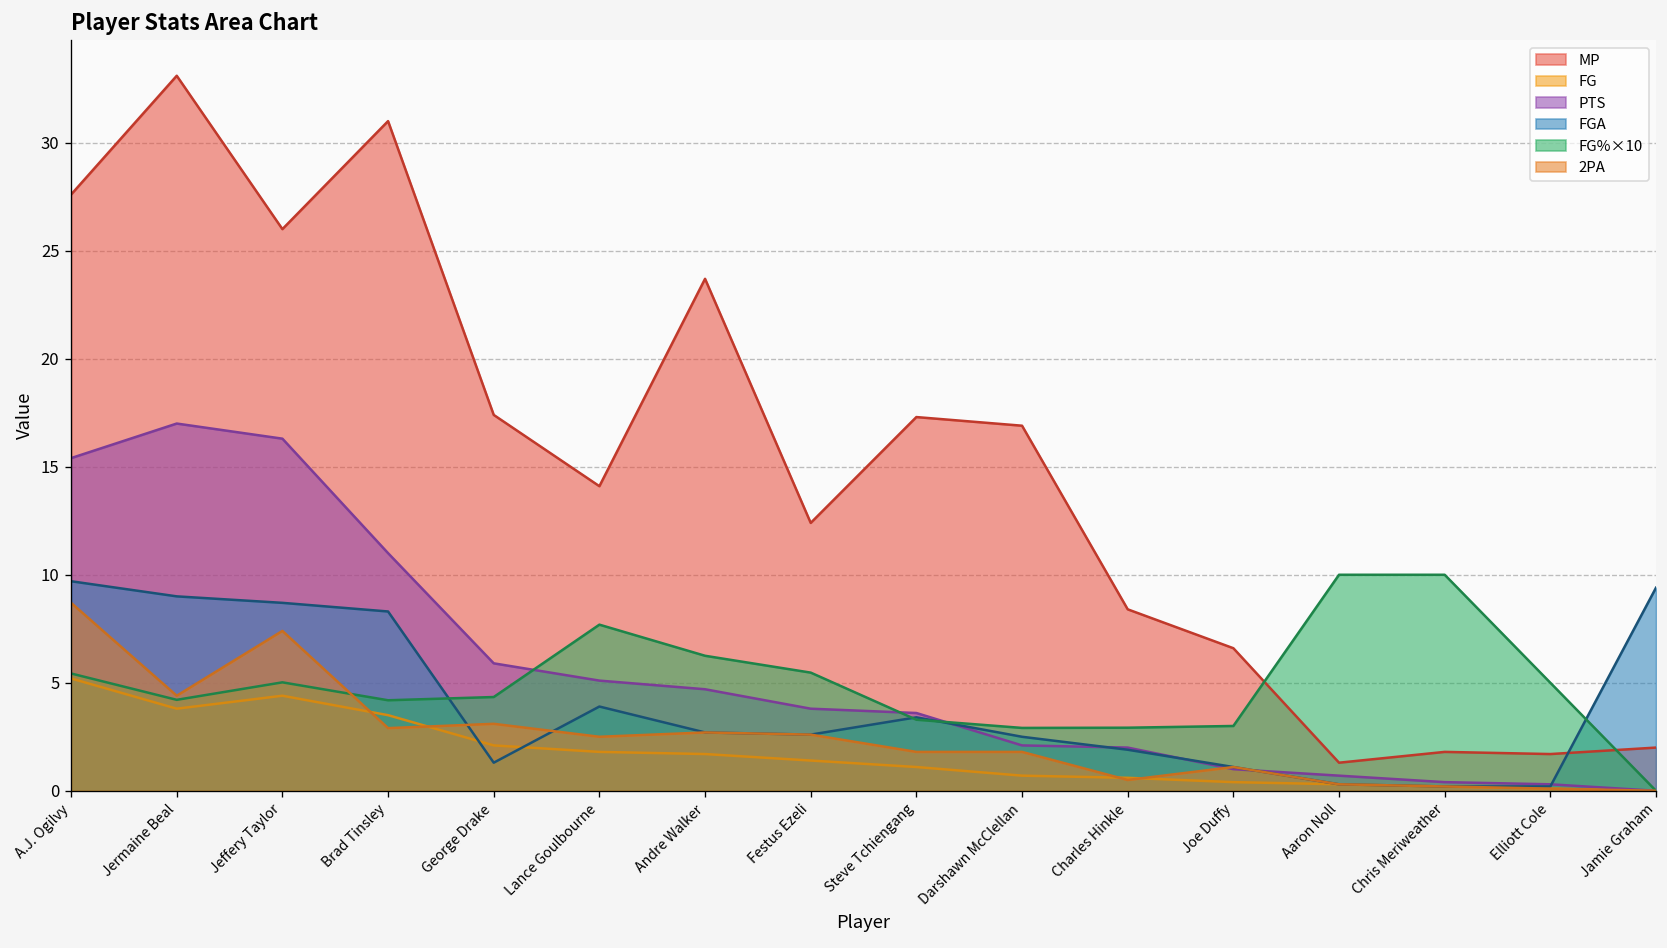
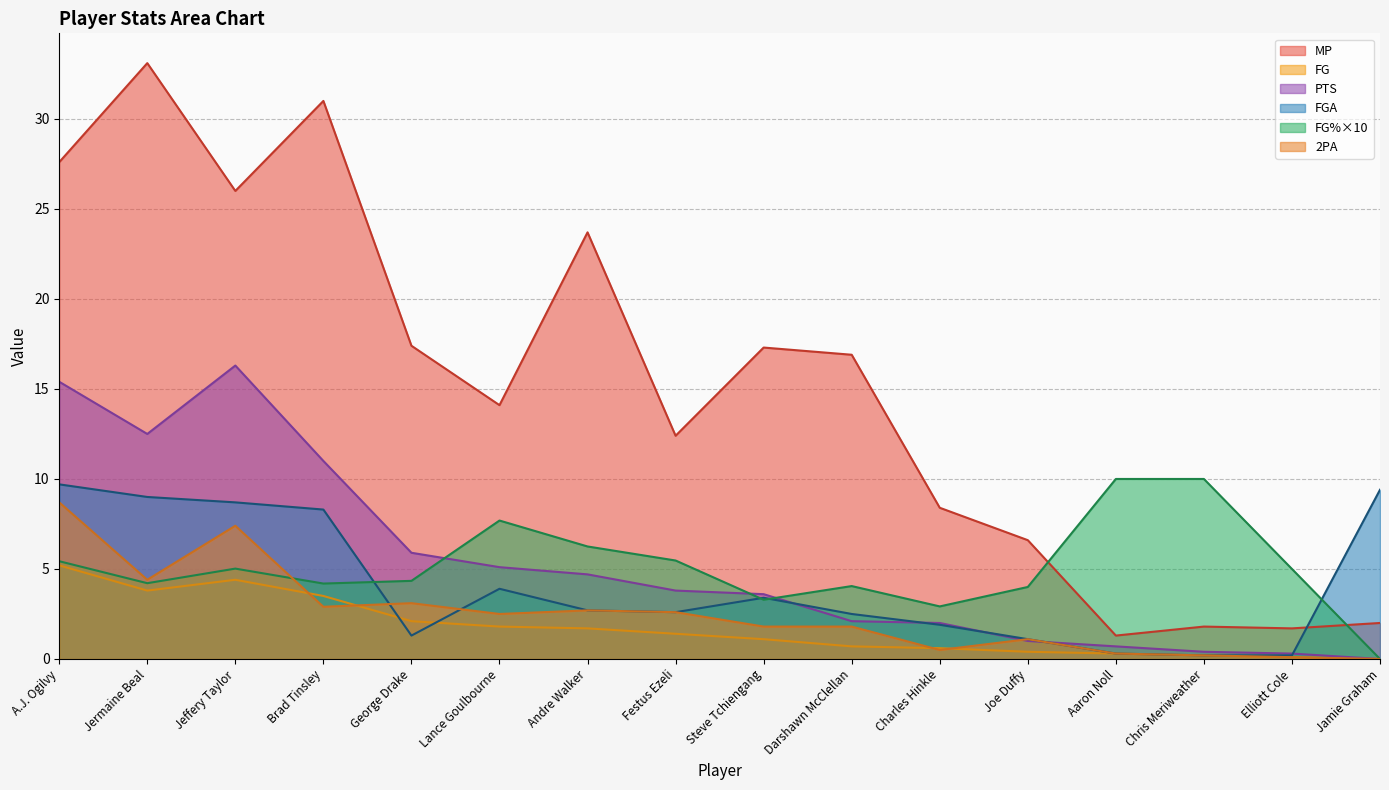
  {
    "PTS": {
      "A.J. Ogilvy": 15.4,
-     "Jermaine Beal": 17.0,
+     "Jermaine Beal": 12.5,
      "Jeffery Taylor": 16.3,
      "Brad Tinsley": 11.0,
      "George Drake": 5.9,
      "Lance Goulbourne": 5.1,
      "Andre Walker": 4.7,
      "Festus Ezeli": 3.8,
      "Steve Tchiengang": 3.6,
      "Darshawn McClellan": 2.1,
      "Aaron Noll": 0.7,
      "Chris Meriweather": 0.4
    },
    "FGA": {
      "A.J. Ogilvy": 9.7,
      "Jermaine Beal": 9.0,
      "Jeffery Taylor": 8.7,
      "Brad Tinsley": 8.3,
      "George Drake": 1.3,
      "Lance Goulbourne": 3.9,
      "Darshawn McClellan": 2.5,
      "Jamie Graham": 9.4
    },
    "FG%×10": {
      "A.J. Ogilvy": 5.4,
      "Jermaine Beal": 4.2,
      "Jeffery Taylor": 5.0,
      "Brad Tinsley": 4.2,
      "George Drake": 4.3,
      "Lance Goulbourne": 7.7,
      "Andre Walker": 6.3,
      "Festus Ezeli": 5.5,
-     "Darshawn McClellan": 2.9,
+     "Darshawn McClellan": 4.1,
      "Charles Hinkle": 2.9,
-     "Joe Duffy": 3.0,
+     "Joe Duffy": 4.0,
      "Aaron Noll": 10.0,
      "Chris Meriweather": 10.0,
      "Elliott Cole": 5.0
    }
  }
